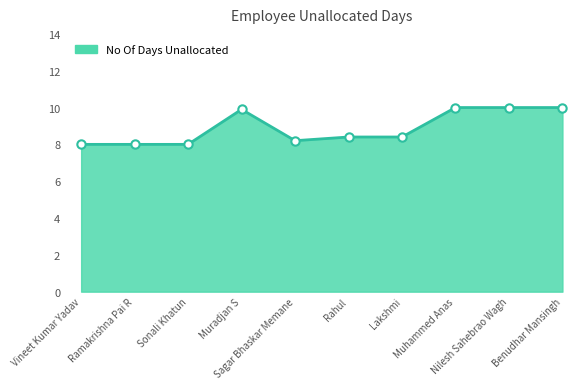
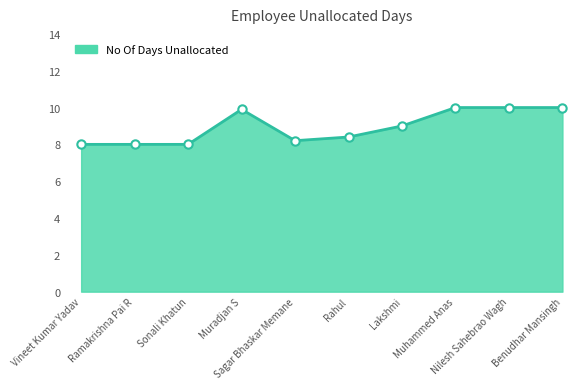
  {
    "Vineet Kumar Yadav": 8.0,
    "Ramakrishna Pai R": 8.0,
    "Sonali Khatun": 8.0,
    "Muradjan S": 9.9,
    "Sagar Bhaskar Memane": 8.2,
    "Rahul": 8.4,
-   "Lakshmi": 8.4,
+   "Lakshmi": 9.0,
    "Muhammed Anas": 10.0,
    "Nilesh Sahebrao Wagh": 10.0,
    "Benudhar Mansingh": 10.0
  }
